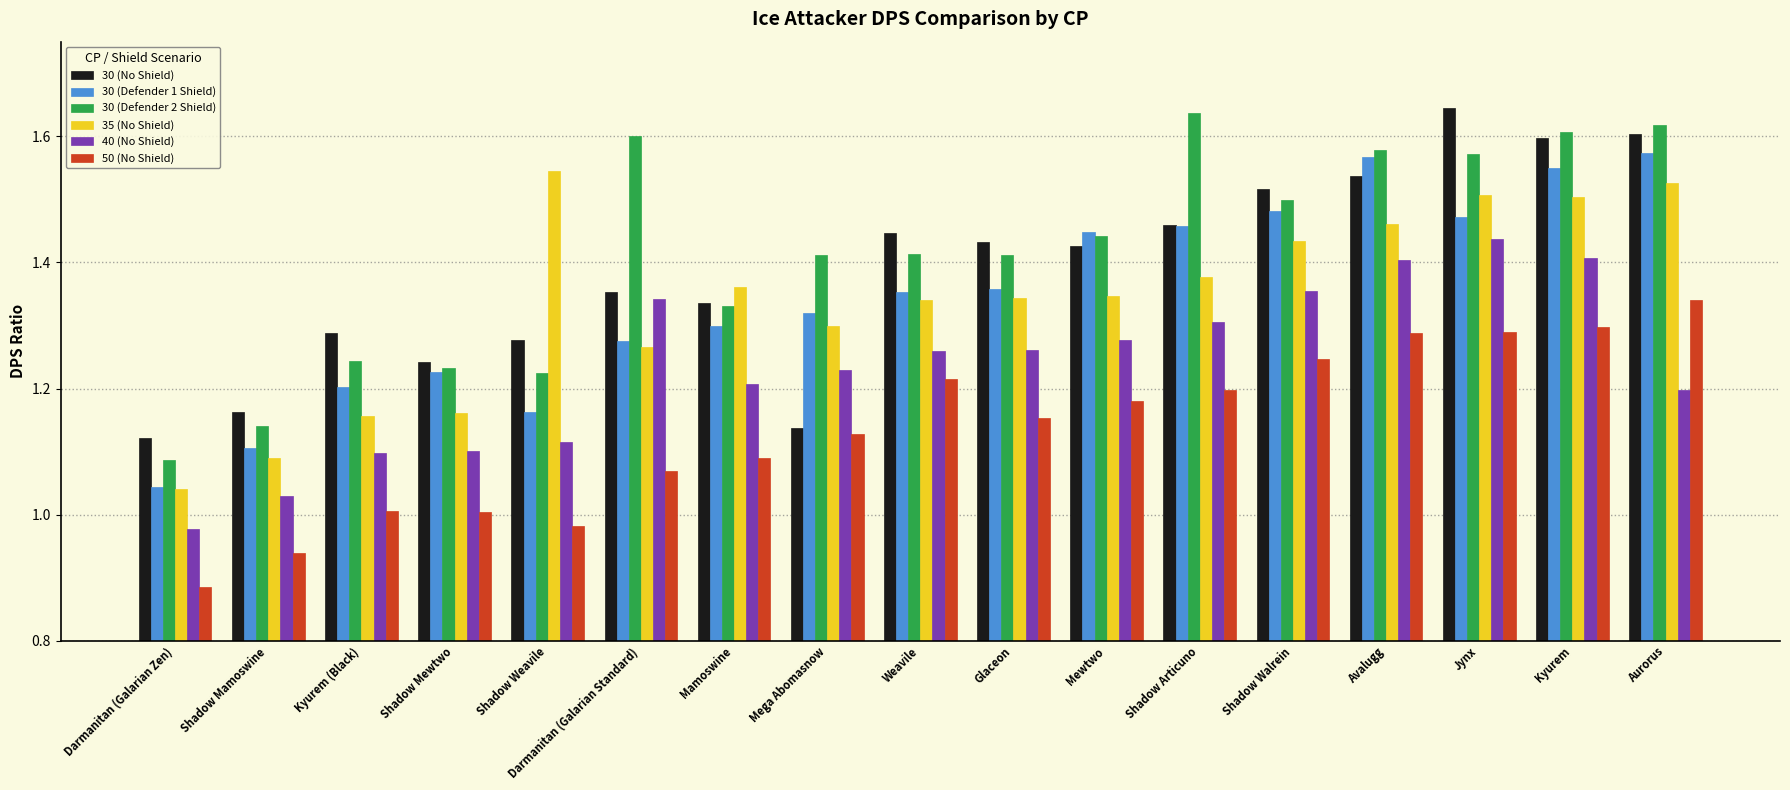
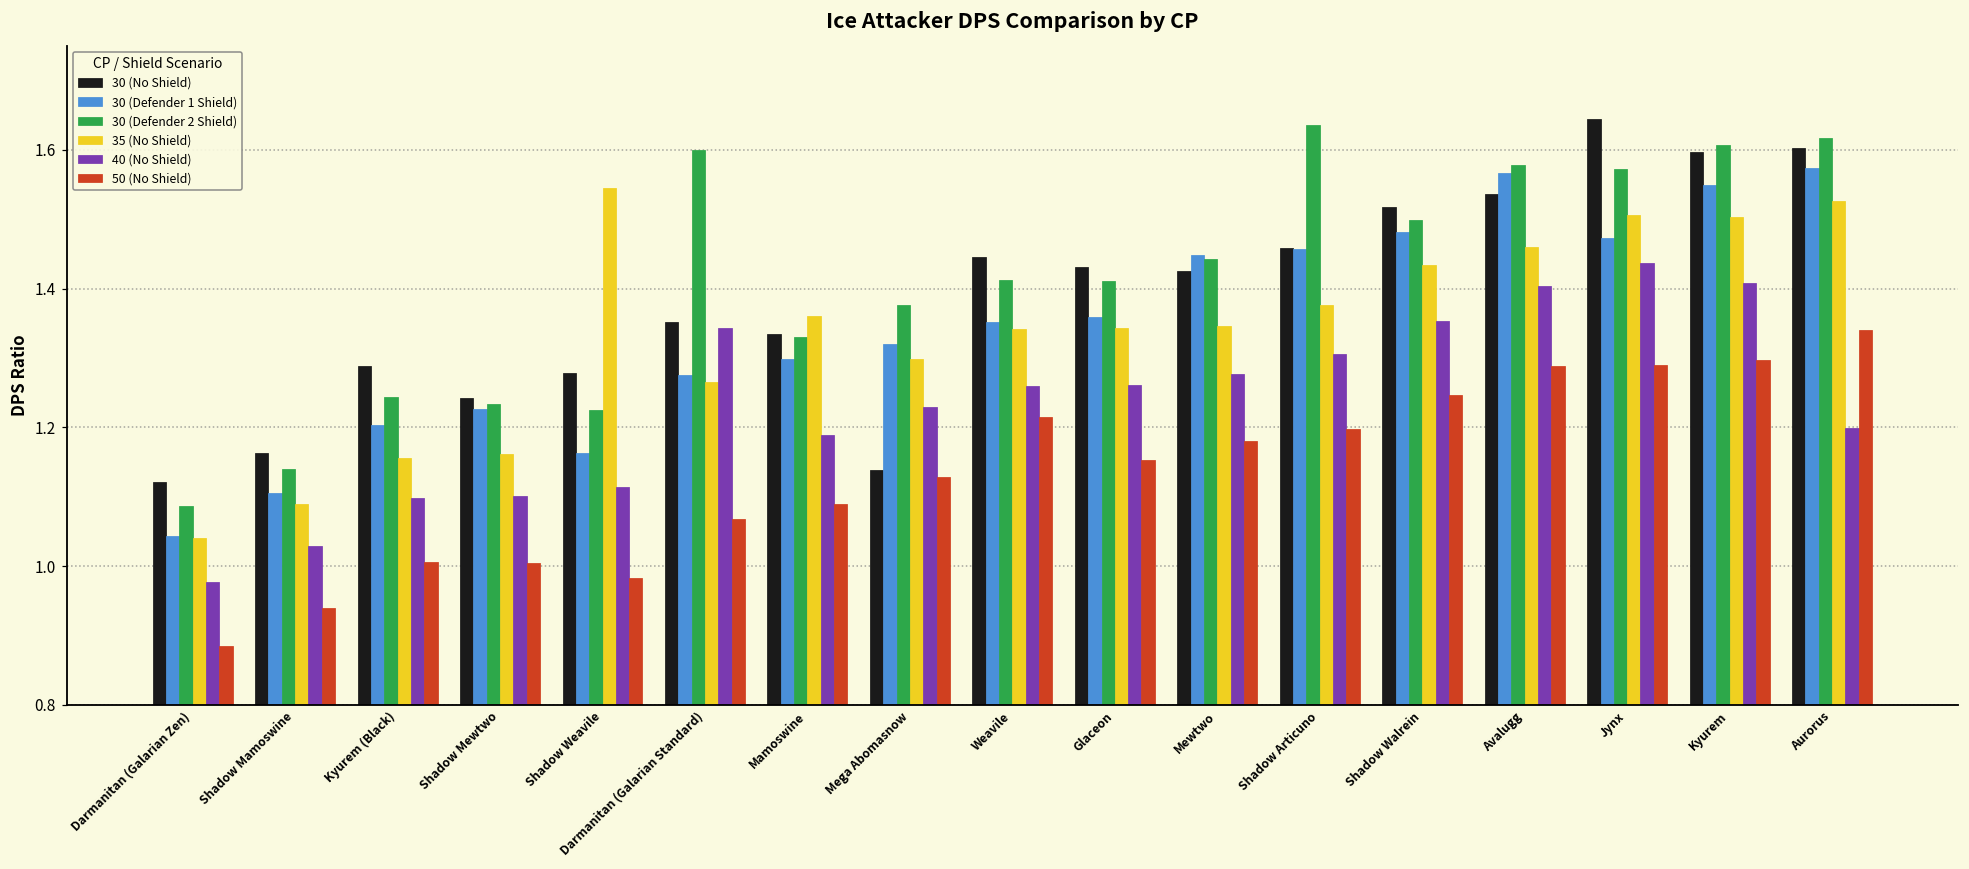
  {
    "30 (No Shield)": {
      "Darmanitan (Galarian Zen)": 1.12,
      "Shadow Mamoswine": 1.16,
      "Kyurem (Black)": 1.29,
      "Shadow Mewtwo": 1.24,
      "Shadow Weavile": 1.28,
      "Darmanitan (Galarian Standard)": 1.35,
      "Mamoswine": 1.34,
      "Mega Abomasnow": 1.14,
      "Weavile": 1.45,
      "Glaceon": 1.43,
      "Mewtwo": 1.43,
      "Shadow Articuno": 1.46,
      "Shadow Walrein": 1.52,
      "Avalugg": 1.54,
      "Jynx": 1.64,
      "Kyurem": 1.60,
      "Aurorus": 1.60
    },
    "30 (Defender 1 Shield)": {
      "Darmanitan (Galarian Zen)": 1.04,
      "Shadow Mamoswine": 1.11,
      "Kyurem (Black)": 1.20,
      "Shadow Mewtwo": 1.23,
      "Shadow Weavile": 1.16,
      "Darmanitan (Galarian Standard)": 1.28,
      "Mamoswine": 1.30,
      "Mega Abomasnow": 1.32,
      "Weavile": 1.35,
      "Glaceon": 1.36,
      "Mewtwo": 1.45,
      "Shadow Articuno": 1.46,
      "Shadow Walrein": 1.48,
      "Avalugg": 1.57,
      "Jynx": 1.47,
      "Kyurem": 1.55,
      "Aurorus": 1.57
    },
    "30 (Defender 2 Shield)": {
      "Darmanitan (Galarian Zen)": 1.09,
      "Shadow Mamoswine": 1.14,
      "Kyurem (Black)": 1.24,
      "Shadow Mewtwo": 1.23,
      "Shadow Weavile": 1.22,
      "Darmanitan (Galarian Standard)": 1.60,
      "Mamoswine": 1.33,
-     "Mega Abomasnow": 1.41,
+     "Mega Abomasnow": 1.38,
      "Weavile": 1.41,
      "Glaceon": 1.41,
      "Mewtwo": 1.44,
      "Shadow Articuno": 1.64,
      "Shadow Walrein": 1.50,
      "Avalugg": 1.58,
      "Jynx": 1.57,
      "Kyurem": 1.61,
      "Aurorus": 1.62
    },
    "35 (No Shield)": {
      "Darmanitan (Galarian Zen)": 1.04,
      "Shadow Mamoswine": 1.09,
      "Kyurem (Black)": 1.16,
      "Shadow Mewtwo": 1.16,
      "Shadow Weavile": 1.54,
      "Darmanitan (Galarian Standard)": 1.27,
      "Mamoswine": 1.36,
      "Mega Abomasnow": 1.30,
      "Weavile": 1.34,
      "Glaceon": 1.34,
      "Mewtwo": 1.35,
      "Shadow Articuno": 1.38,
      "Shadow Walrein": 1.43,
      "Avalugg": 1.46,
      "Jynx": 1.51,
      "Kyurem": 1.50,
      "Aurorus": 1.53
    },
    "40 (No Shield)": {
      "Darmanitan (Galarian Zen)": 0.98,
      "Shadow Mamoswine": 1.03,
      "Kyurem (Black)": 1.10,
      "Shadow Mewtwo": 1.10,
      "Shadow Weavile": 1.11,
      "Darmanitan (Galarian Standard)": 1.34,
-     "Mamoswine": 1.21,
+     "Mamoswine": 1.19,
      "Mega Abomasnow": 1.23,
      "Weavile": 1.26,
      "Glaceon": 1.26,
      "Mewtwo": 1.28,
      "Shadow Articuno": 1.31,
      "Shadow Walrein": 1.35,
      "Avalugg": 1.40,
      "Jynx": 1.44,
      "Kyurem": 1.41,
      "Aurorus": 1.20
    },
    "50 (No Shield)": {
      "Darmanitan (Galarian Zen)": 0.89,
      "Shadow Mamoswine": 0.94,
      "Kyurem (Black)": 1.01,
      "Shadow Mewtwo": 1.00,
      "Shadow Weavile": 0.98,
      "Darmanitan (Galarian Standard)": 1.07,
      "Mamoswine": 1.09,
      "Mega Abomasnow": 1.13,
      "Weavile": 1.21,
      "Glaceon": 1.15,
      "Mewtwo": 1.18,
      "Shadow Articuno": 1.20,
      "Shadow Walrein": 1.25,
      "Avalugg": 1.29,
      "Jynx": 1.29,
      "Kyurem": 1.30,
      "Aurorus": 1.34
    }
  }
